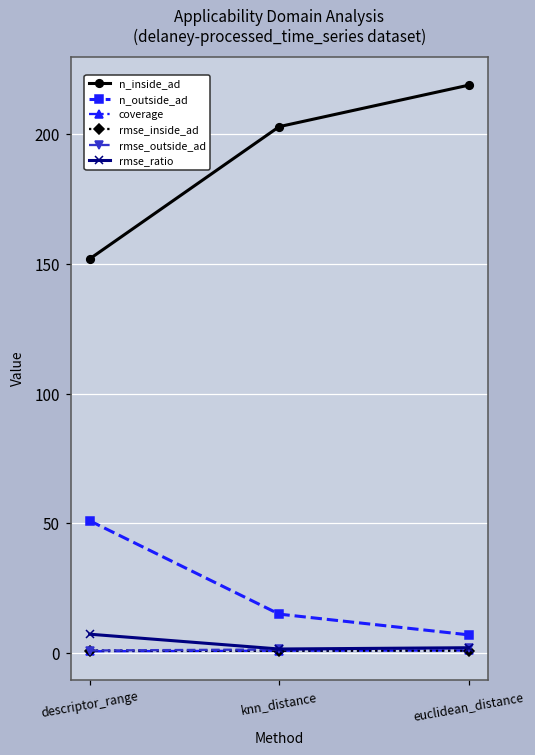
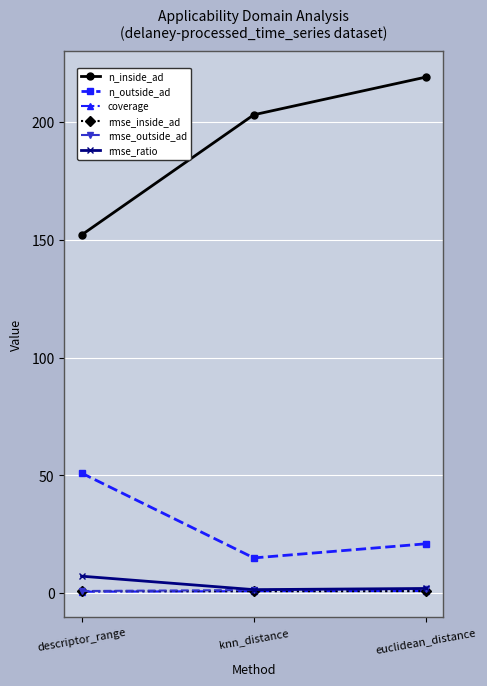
  {
    "n_outside_ad": {
      "descriptor_range": 51,
      "knn_distance": 15,
-     "euclidean_distance": 7
+     "euclidean_distance": 21
    },
    "rmse_ratio": {
      "descriptor_range": 7
    }
  }
